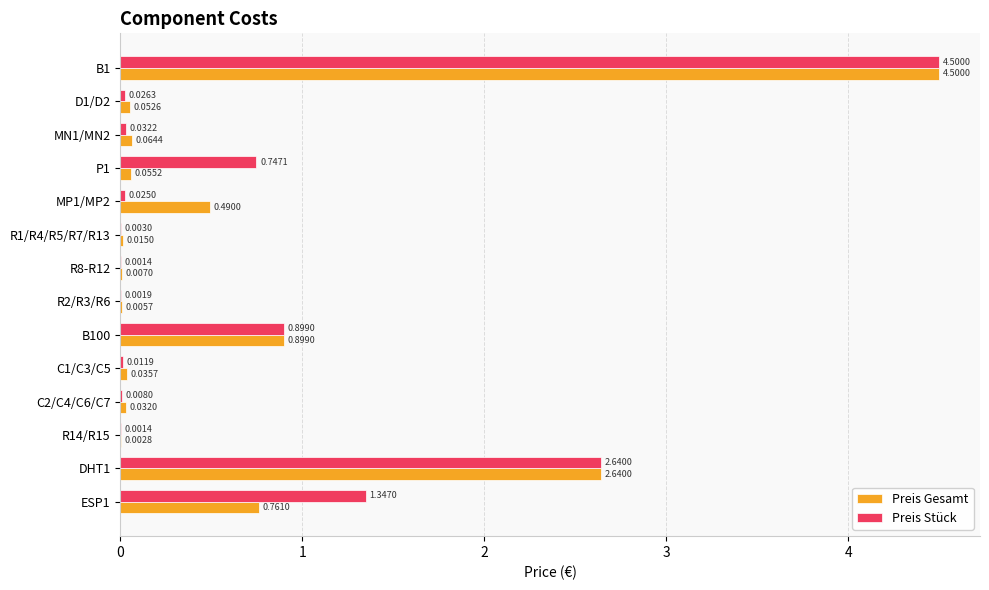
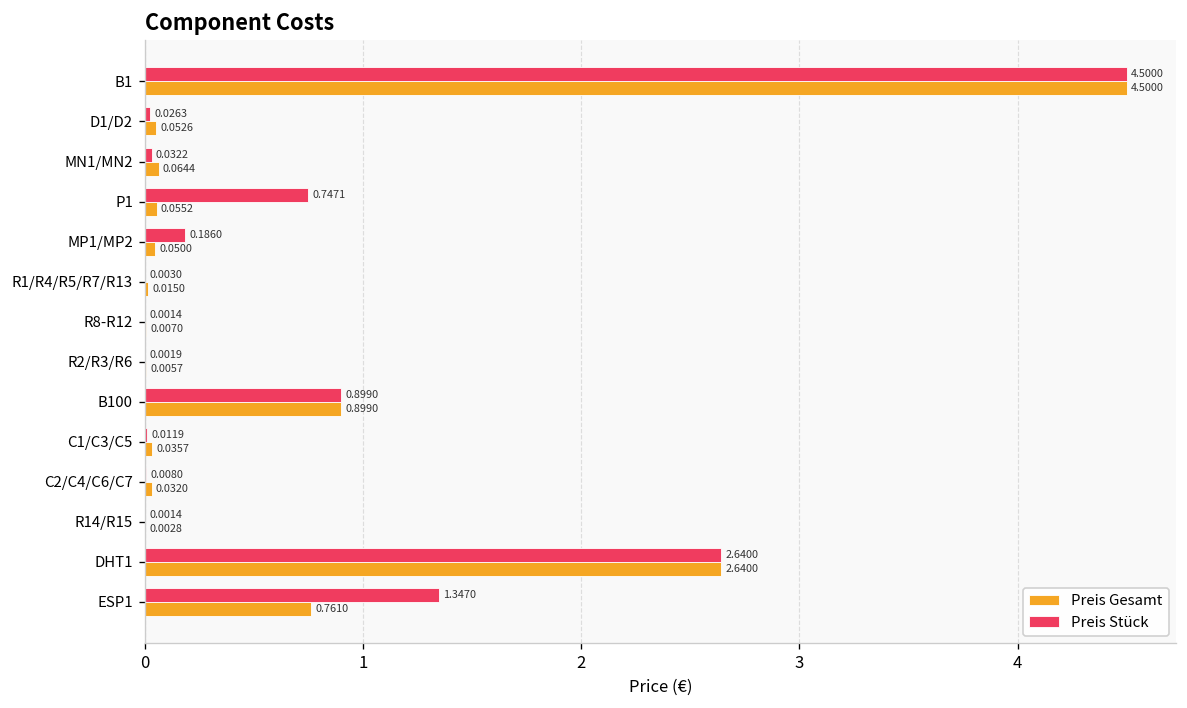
  {
    "Preis Gesamt": {
      "B1": 4.5000,
      "D1/D2": 0.0526,
      "MN1/MN2": 0.0644,
      "P1": 0.0552,
-     "MP1/MP2": 0.4900,
+     "MP1/MP2": 0.0500,
      "R1/R4/R5/R7/R13": 0.0150,
      "R8-R12": 0.0070,
      "R2/R3/R6": 0.0057,
      "B100": 0.8990,
      "C1/C3/C5": 0.0357,
      "C2/C4/C6/C7": 0.0320,
      "R14/R15": 0.0028,
      "DHT1": 2.6400,
      "ESP1": 0.7610
    },
    "Preis Stück": {
      "B1": 4.5000,
      "D1/D2": 0.0263,
      "MN1/MN2": 0.0322,
      "P1": 0.7471,
-     "MP1/MP2": 0.0250,
+     "MP1/MP2": 0.1860,
      "R1/R4/R5/R7/R13": 0.0030,
      "R8-R12": 0.0014,
      "R2/R3/R6": 0.0019,
      "B100": 0.8990,
      "C1/C3/C5": 0.0119,
      "C2/C4/C6/C7": 0.0080,
      "R14/R15": 0.0014,
      "DHT1": 2.6400,
      "ESP1": 1.3470
    }
  }
